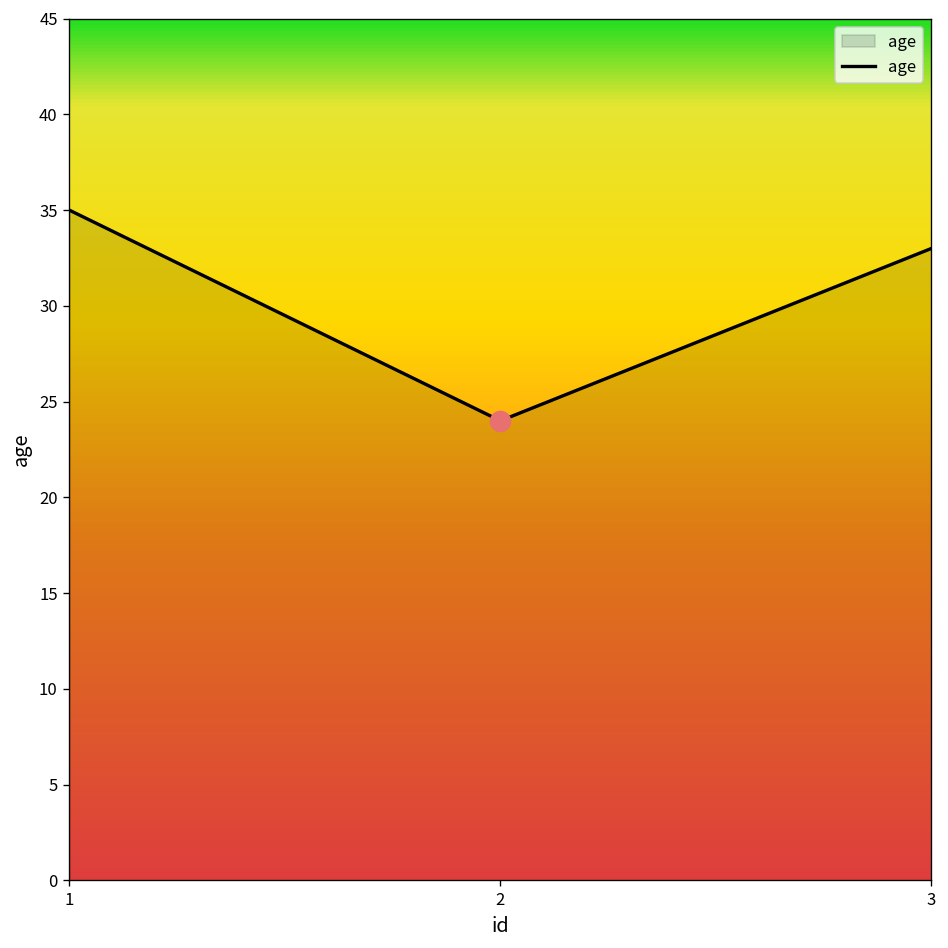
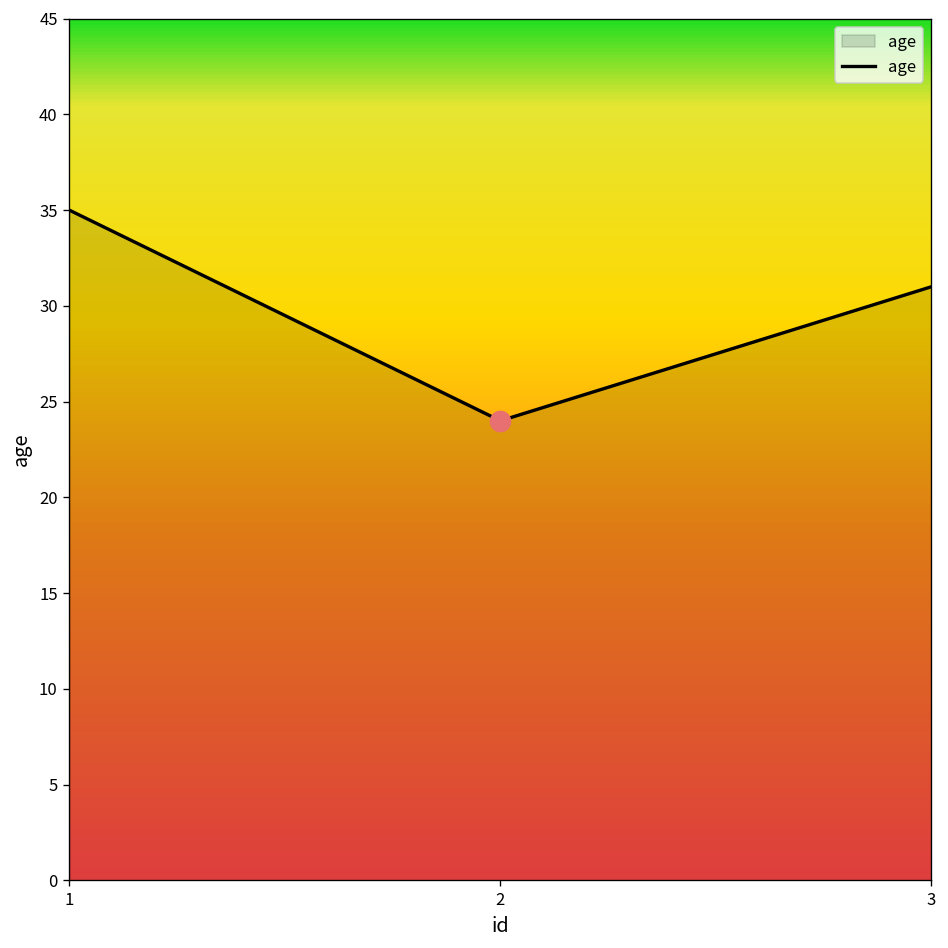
  {
    "age": {
      "1": 35,
-     "3": 33
+     "3": 31
    }
  }
